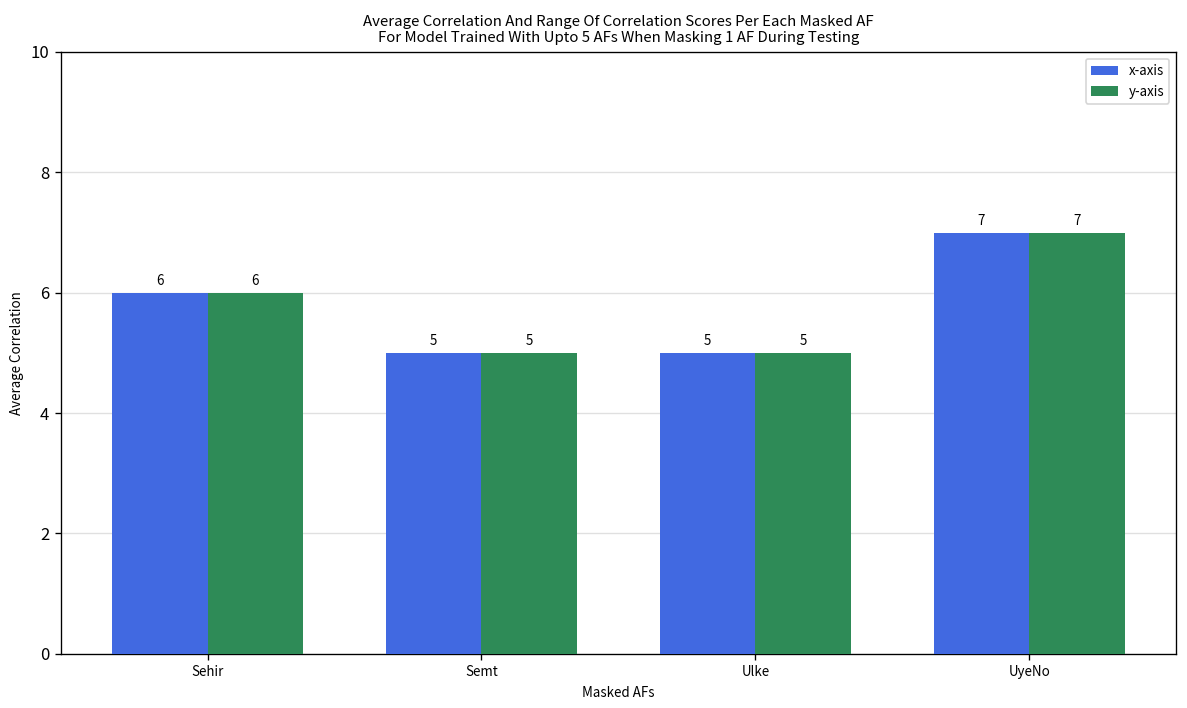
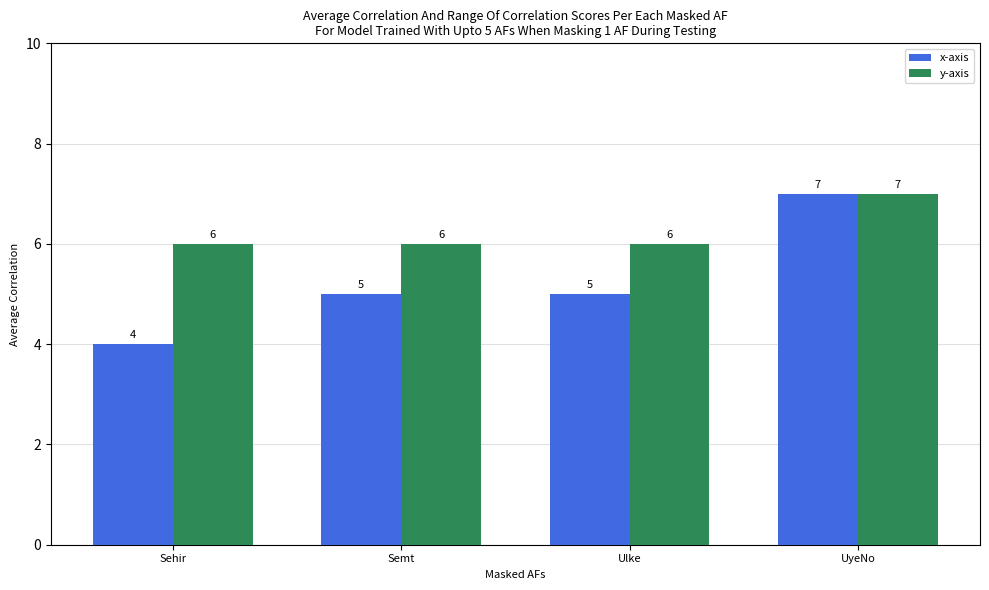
  {
    "x-axis": {
-     "Sehir": 6,
+     "Sehir": 4,
      "Semt": 5,
      "Ulke": 5,
      "UyeNo": 7
    },
    "y-axis": {
      "Sehir": 6,
-     "Semt": 5,
-     "Ulke": 5,
+     "Semt": 6,
+     "Ulke": 6,
      "UyeNo": 7
    }
  }
